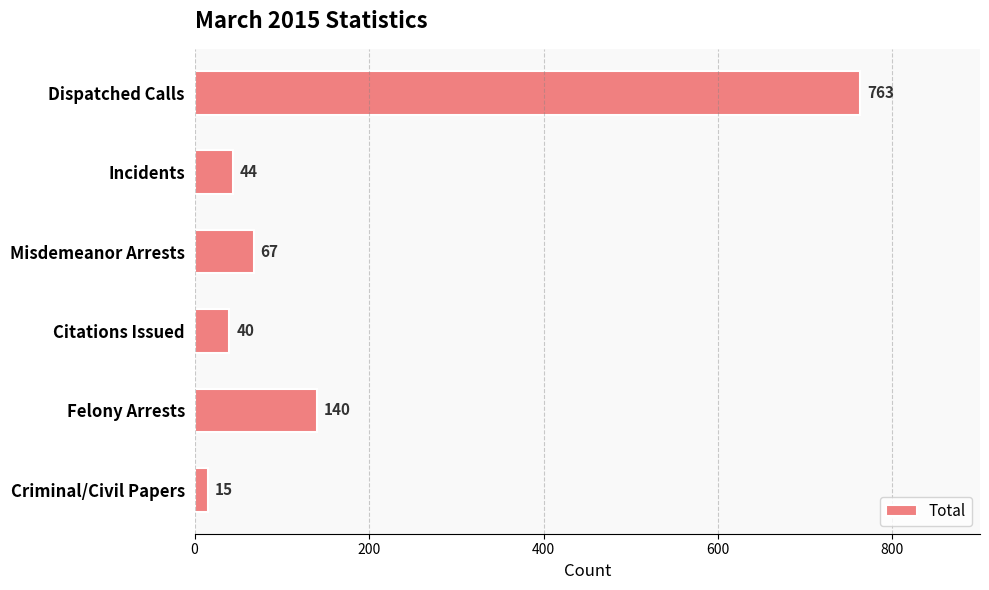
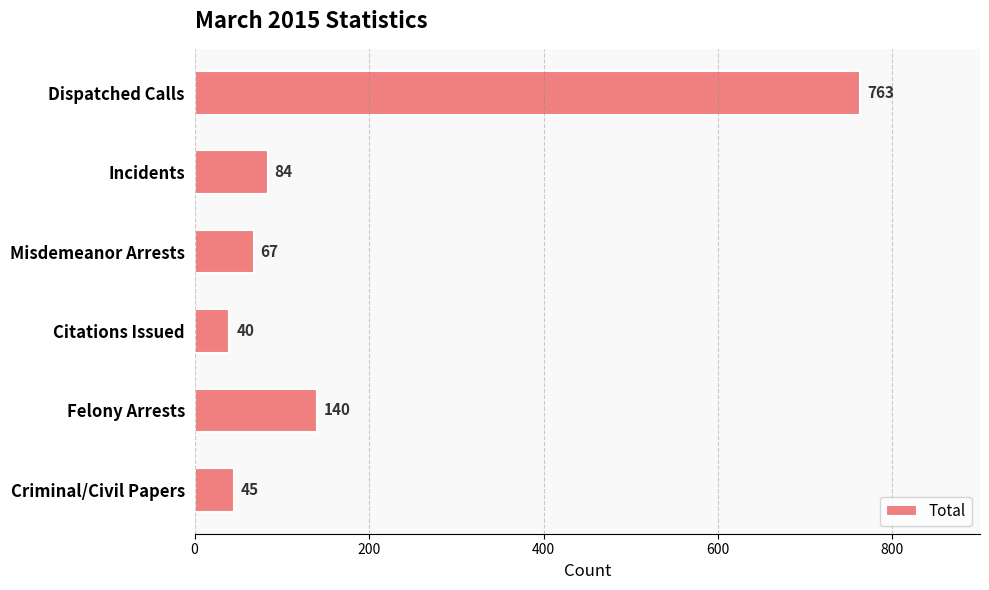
  {
    "Dispatched Calls": 763,
-   "Incidents": 44,
+   "Incidents": 84,
    "Citations Issued": 40,
-   "Criminal/Civil Papers": 15
+   "Criminal/Civil Papers": 45
  }
